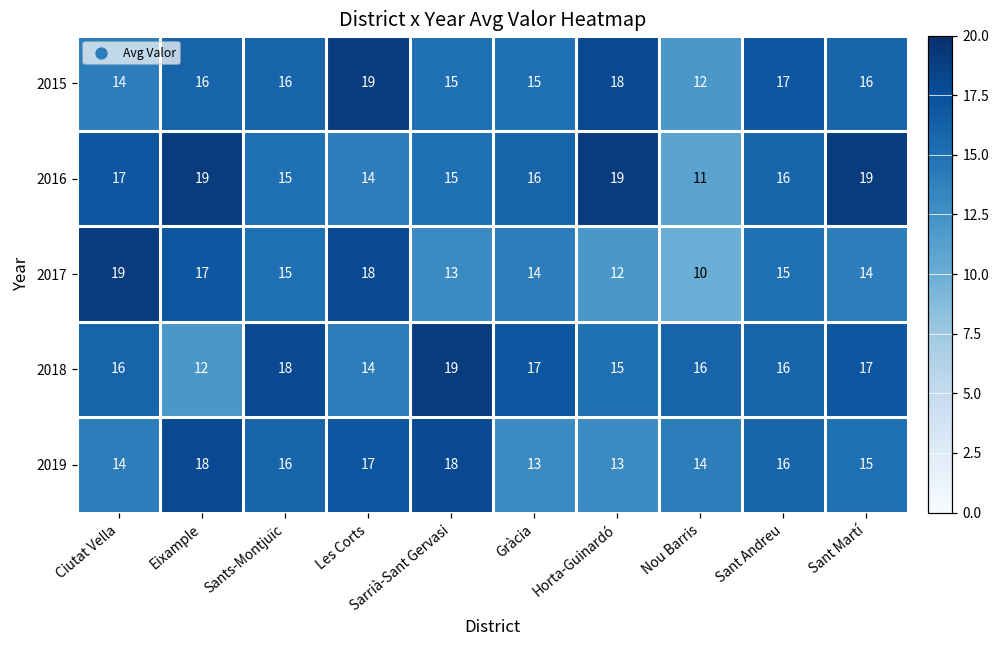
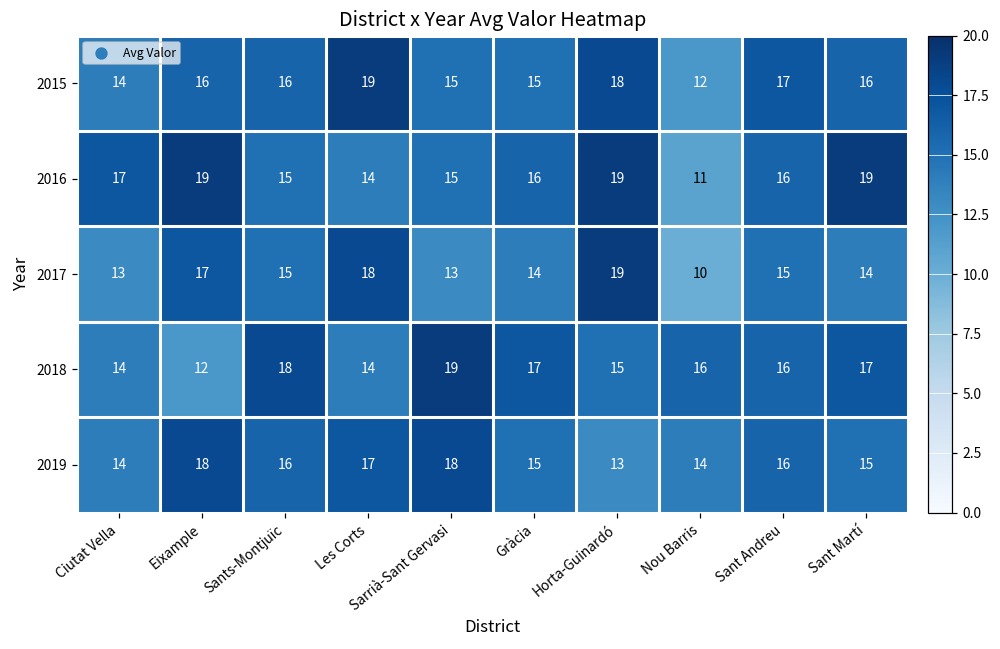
  {
    "2015": {
      "Ciutat Vella": 14,
      "Eixample": 16,
      "Sants-Montjuïc": 16,
      "Les Corts": 19,
      "Sarrià-Sant Gervasi": 15,
      "Gràcia": 15,
      "Horta-Guinardó": 18,
      "Nou Barris": 12,
      "Sant Andreu": 17,
      "Sant Martí": 16
    },
    "2016": {
      "Ciutat Vella": 17,
      "Eixample": 19,
      "Sants-Montjuïc": 15,
      "Les Corts": 14,
      "Sarrià-Sant Gervasi": 15,
      "Gràcia": 16,
      "Horta-Guinardó": 19,
      "Nou Barris": 11,
      "Sant Andreu": 16,
      "Sant Martí": 19
    },
    "2017": {
-     "Ciutat Vella": 19,
+     "Ciutat Vella": 13,
      "Eixample": 17,
      "Sants-Montjuïc": 15,
      "Les Corts": 18,
      "Sarrià-Sant Gervasi": 13,
      "Gràcia": 14,
-     "Horta-Guinardó": 12,
+     "Horta-Guinardó": 19,
      "Nou Barris": 10,
      "Sant Andreu": 15,
      "Sant Martí": 14
    },
    "2018": {
-     "Ciutat Vella": 16,
+     "Ciutat Vella": 14,
      "Eixample": 12,
      "Sants-Montjuïc": 18,
      "Les Corts": 14,
      "Sarrià-Sant Gervasi": 19,
      "Gràcia": 17,
      "Horta-Guinardó": 15,
      "Nou Barris": 16,
      "Sant Andreu": 16,
      "Sant Martí": 17
    },
    "2019": {
      "Ciutat Vella": 14,
      "Eixample": 18,
      "Sants-Montjuïc": 16,
      "Les Corts": 17,
      "Sarrià-Sant Gervasi": 18,
-     "Gràcia": 13,
+     "Gràcia": 15,
      "Horta-Guinardó": 13,
      "Nou Barris": 14,
      "Sant Andreu": 16,
      "Sant Martí": 15
    }
  }
